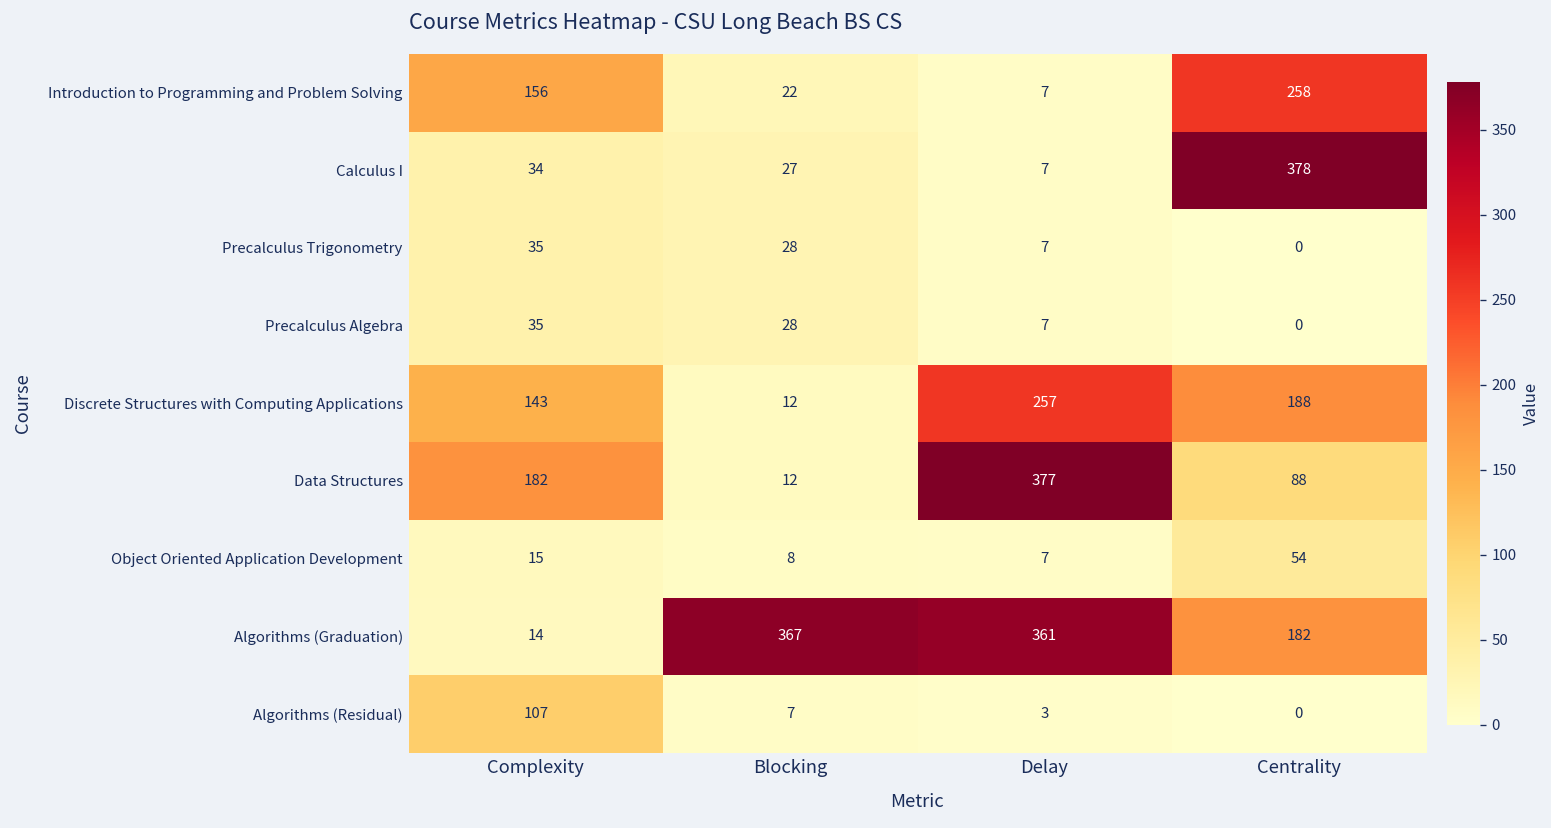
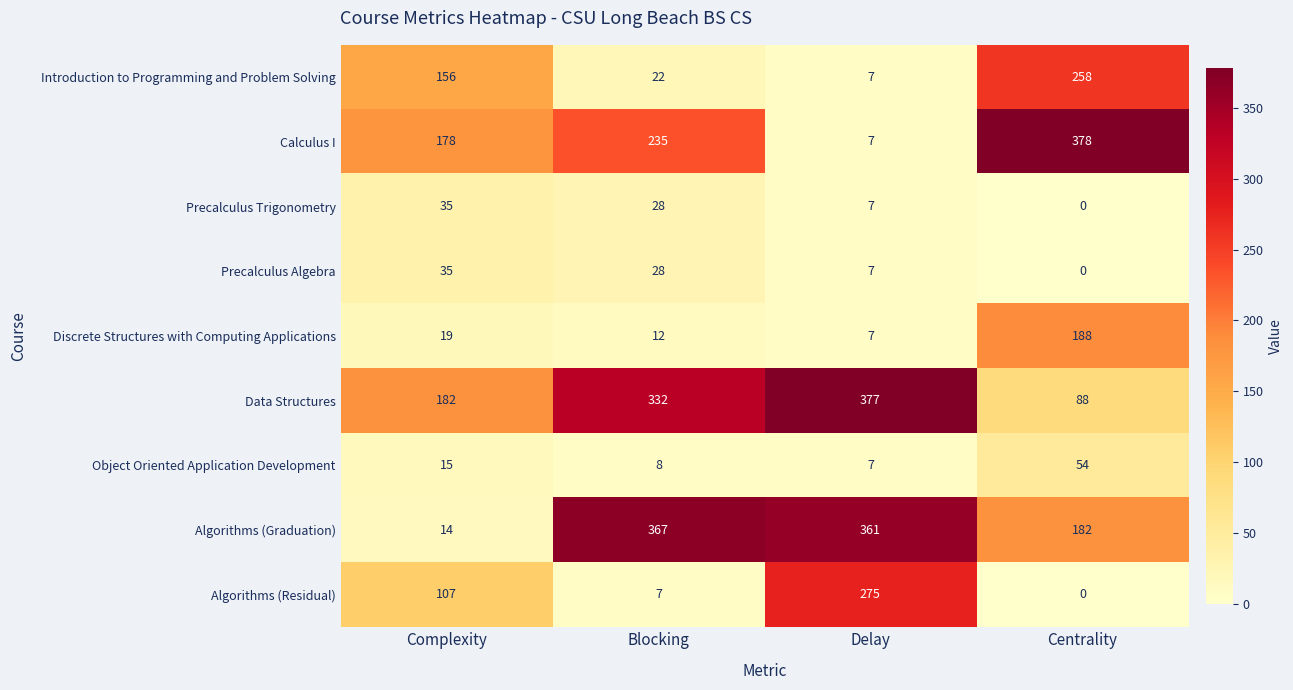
  {
    "Introduction to Programming and Problem Solving": {
      "Complexity": 156,
      "Blocking": 22,
      "Delay": 7,
      "Centrality": 258
    },
    "Calculus I": {
-     "Complexity": 34,
-     "Blocking": 27,
+     "Complexity": 178,
+     "Blocking": 235,
      "Delay": 7,
      "Centrality": 378
    },
    "Precalculus Trigonometry": {
      "Complexity": 35,
      "Blocking": 28,
      "Delay": 7,
      "Centrality": 0
    },
    "Precalculus Algebra": {
      "Complexity": 35,
      "Blocking": 28,
      "Delay": 7,
      "Centrality": 0
    },
    "Discrete Structures with Computing Applications": {
-     "Complexity": 143,
+     "Complexity": 19,
      "Blocking": 12,
-     "Delay": 257,
+     "Delay": 7,
      "Centrality": 188
    },
    "Data Structures": {
      "Complexity": 182,
-     "Blocking": 12,
+     "Blocking": 332,
      "Delay": 377,
      "Centrality": 88
    },
    "Object Oriented Application Development": {
      "Complexity": 15,
      "Blocking": 8,
      "Delay": 7,
      "Centrality": 54
    },
    "Algorithms (Graduation)": {
      "Complexity": 14,
      "Blocking": 367,
      "Delay": 361,
      "Centrality": 182
    },
    "Algorithms (Residual)": {
      "Complexity": 107,
      "Blocking": 7,
-     "Delay": 3,
+     "Delay": 275,
      "Centrality": 0
    }
  }
